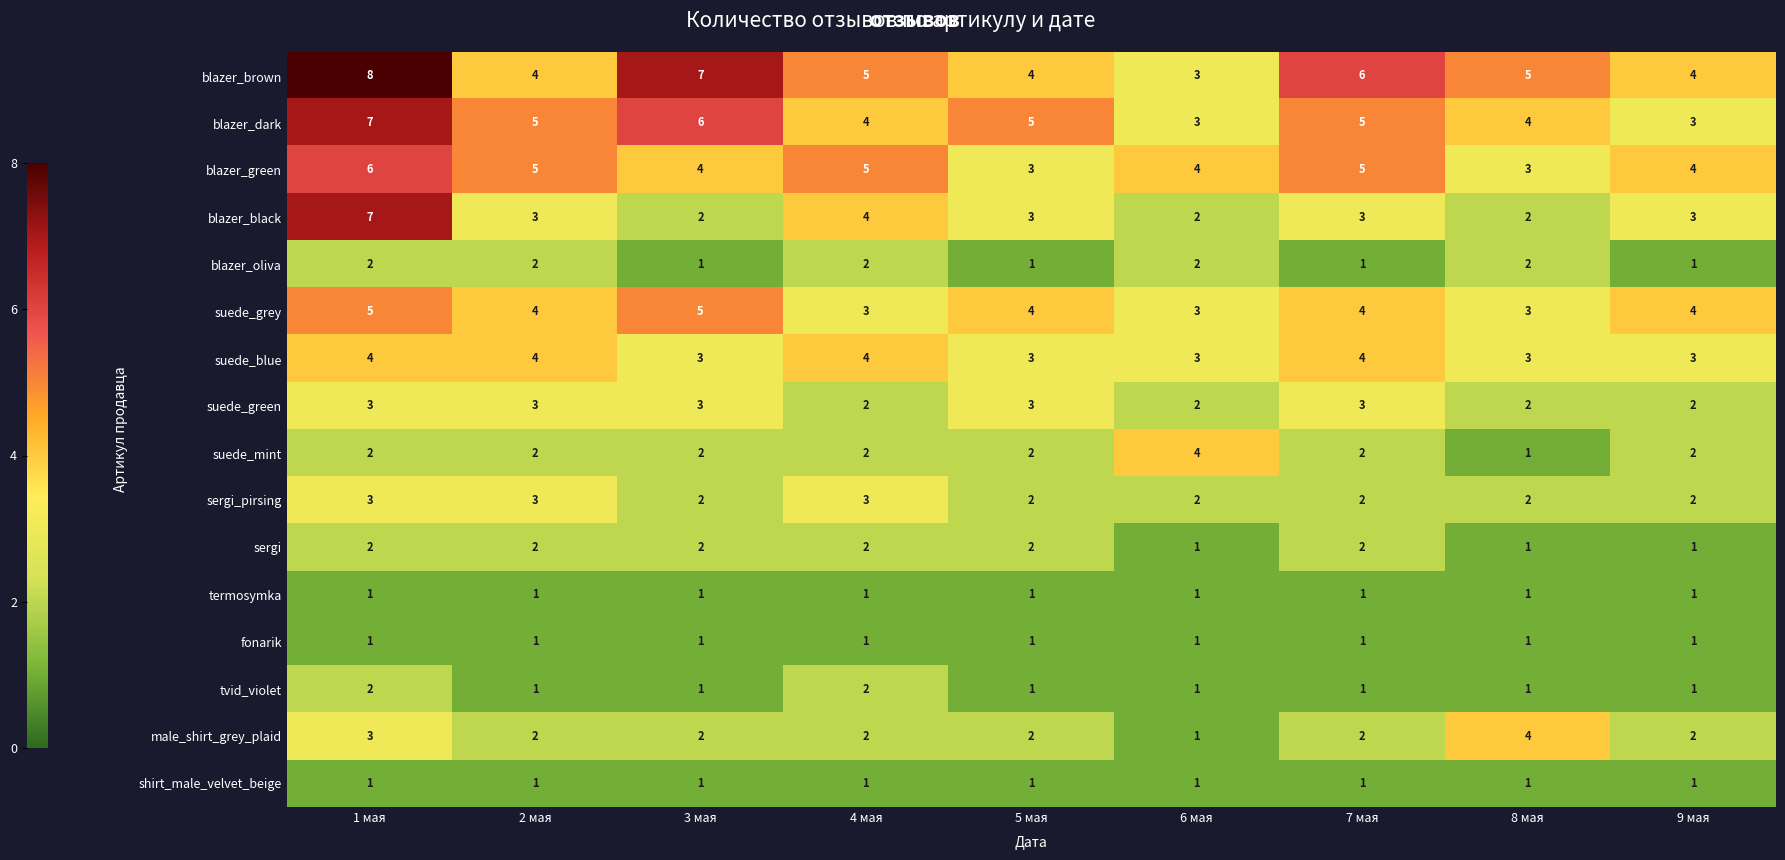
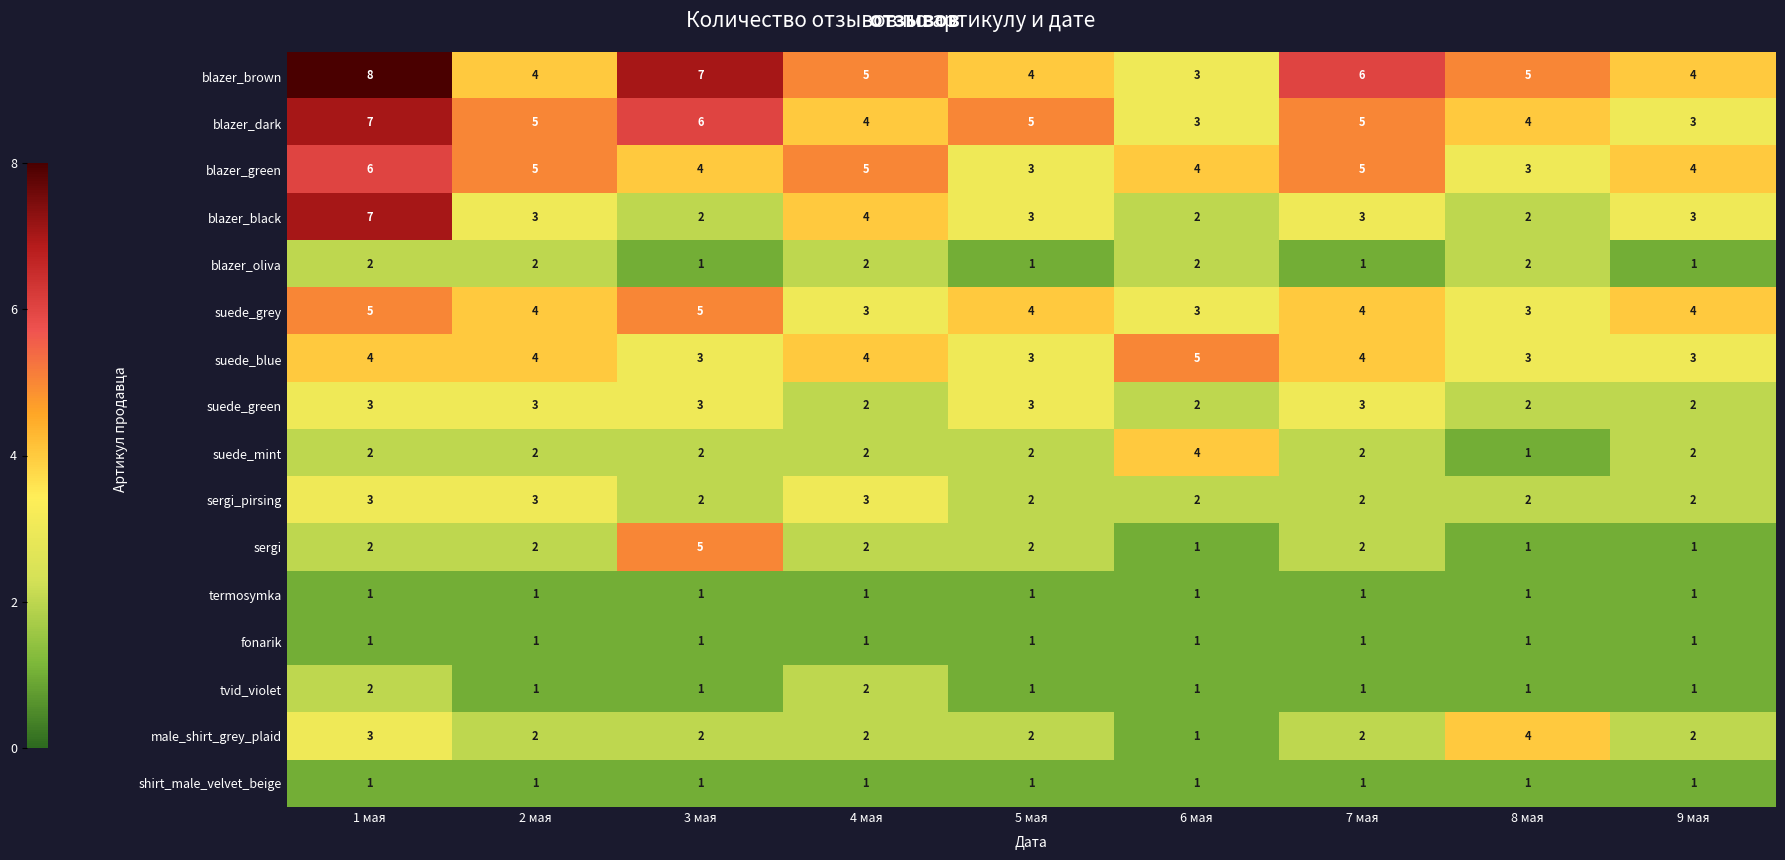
  {
    "blazer_brown": {
      "1 мая": 8,
      "2 мая": 4,
      "3 мая": 7,
      "4 мая": 5,
      "5 мая": 4,
      "6 мая": 3,
      "7 мая": 6,
      "8 мая": 5,
      "9 мая": 4
    },
    "blazer_dark": {
      "1 мая": 7,
      "2 мая": 5,
      "3 мая": 6,
      "4 мая": 4,
      "5 мая": 5,
      "6 мая": 3,
      "7 мая": 5,
      "8 мая": 4,
      "9 мая": 3
    },
    "blazer_green": {
      "1 мая": 6,
      "2 мая": 5,
      "3 мая": 4,
      "4 мая": 5,
      "5 мая": 3,
      "6 мая": 4,
      "7 мая": 5,
      "8 мая": 3,
      "9 мая": 4
    },
    "blazer_black": {
      "1 мая": 7,
      "2 мая": 3,
      "3 мая": 2,
      "4 мая": 4,
      "5 мая": 3,
      "6 мая": 2,
      "7 мая": 3,
      "8 мая": 2,
      "9 мая": 3
    },
    "blazer_oliva": {
      "1 мая": 2,
      "2 мая": 2,
      "3 мая": 1,
      "4 мая": 2,
      "5 мая": 1,
      "6 мая": 2,
      "7 мая": 1,
      "8 мая": 2,
      "9 мая": 1
    },
    "suede_grey": {
      "1 мая": 5,
      "2 мая": 4,
      "3 мая": 5,
      "4 мая": 3,
      "5 мая": 4,
      "6 мая": 3,
      "7 мая": 4,
      "8 мая": 3,
      "9 мая": 4
    },
    "suede_blue": {
      "1 мая": 4,
      "2 мая": 4,
      "3 мая": 3,
      "4 мая": 4,
      "5 мая": 3,
-     "6 мая": 3,
+     "6 мая": 5,
      "7 мая": 4,
      "8 мая": 3,
      "9 мая": 3
    },
    "suede_green": {
      "1 мая": 3,
      "2 мая": 3,
      "3 мая": 3,
      "4 мая": 2,
      "5 мая": 3,
      "6 мая": 2,
      "7 мая": 3,
      "8 мая": 2,
      "9 мая": 2
    },
    "suede_mint": {
      "1 мая": 2,
      "2 мая": 2,
      "3 мая": 2,
      "4 мая": 2,
      "5 мая": 2,
      "6 мая": 4,
      "7 мая": 2,
      "8 мая": 1,
      "9 мая": 2
    },
    "sergi_pirsing": {
      "1 мая": 3,
      "2 мая": 3,
      "3 мая": 2,
      "4 мая": 3,
      "5 мая": 2,
      "6 мая": 2,
      "7 мая": 2,
      "8 мая": 2,
      "9 мая": 2
    },
    "sergi": {
      "1 мая": 2,
      "2 мая": 2,
-     "3 мая": 2,
+     "3 мая": 5,
      "4 мая": 2,
      "5 мая": 2,
      "6 мая": 1,
      "7 мая": 2,
      "8 мая": 1,
      "9 мая": 1
    },
    "termosymka": {
      "1 мая": 1,
      "2 мая": 1,
      "3 мая": 1,
      "4 мая": 1,
      "5 мая": 1,
      "6 мая": 1,
      "7 мая": 1,
      "8 мая": 1,
      "9 мая": 1
    },
    "fonarik": {
      "1 мая": 1,
      "2 мая": 1,
      "3 мая": 1,
      "4 мая": 1,
      "5 мая": 1,
      "6 мая": 1,
      "7 мая": 1,
      "8 мая": 1,
      "9 мая": 1
    },
    "tvid_violet": {
      "1 мая": 2,
      "2 мая": 1,
      "3 мая": 1,
      "4 мая": 2,
      "5 мая": 1,
      "6 мая": 1,
      "7 мая": 1,
      "8 мая": 1,
      "9 мая": 1
    },
    "male_shirt_grey_plaid": {
      "1 мая": 3,
      "2 мая": 2,
      "3 мая": 2,
      "4 мая": 2,
      "5 мая": 2,
      "6 мая": 1,
      "7 мая": 2,
      "8 мая": 4,
      "9 мая": 2
    },
    "shirt_male_velvet_beige": {
      "1 мая": 1,
      "2 мая": 1,
      "3 мая": 1,
      "4 мая": 1,
      "5 мая": 1,
      "6 мая": 1,
      "7 мая": 1,
      "8 мая": 1,
      "9 мая": 1
    }
  }
